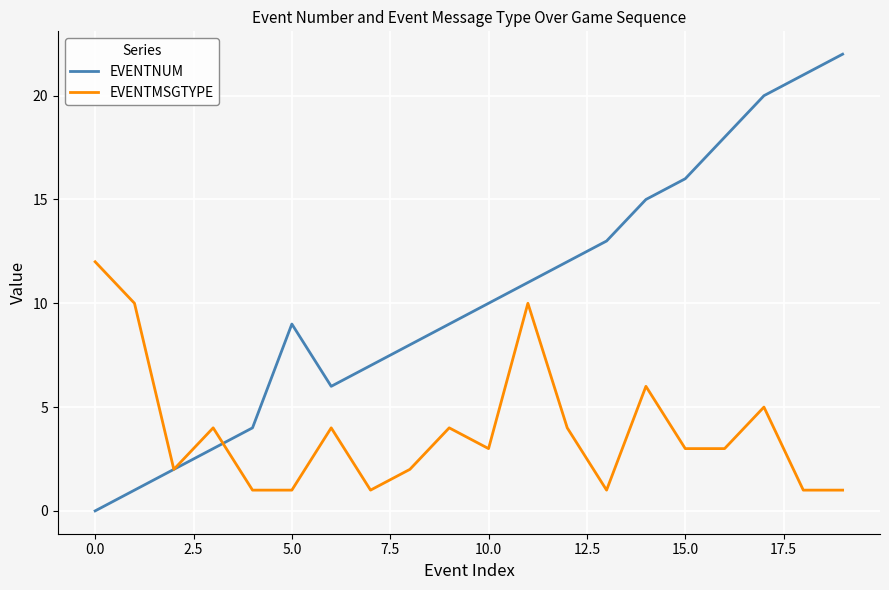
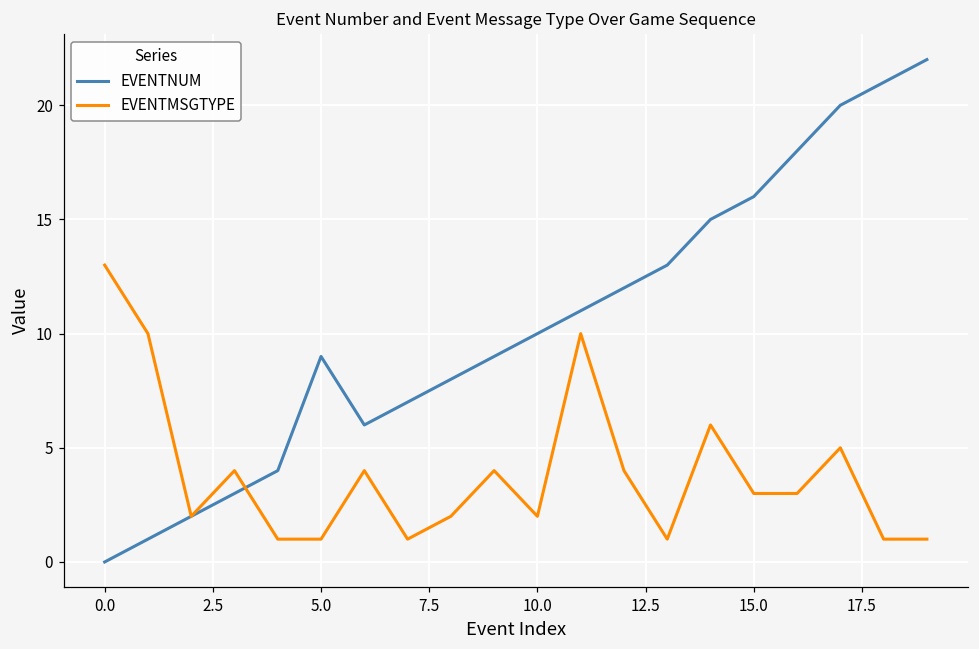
  {
    "EVENTNUM": {
      "0.0": 0,
      "5.0": 9,
      "10.0": 10,
      "15.0": 16
    },
    "EVENTMSGTYPE": {
-     "0.0": 12,
+     "0.0": 13,
      "5.0": 1,
-     "10.0": 3,
+     "10.0": 2,
      "15.0": 3
    }
  }
